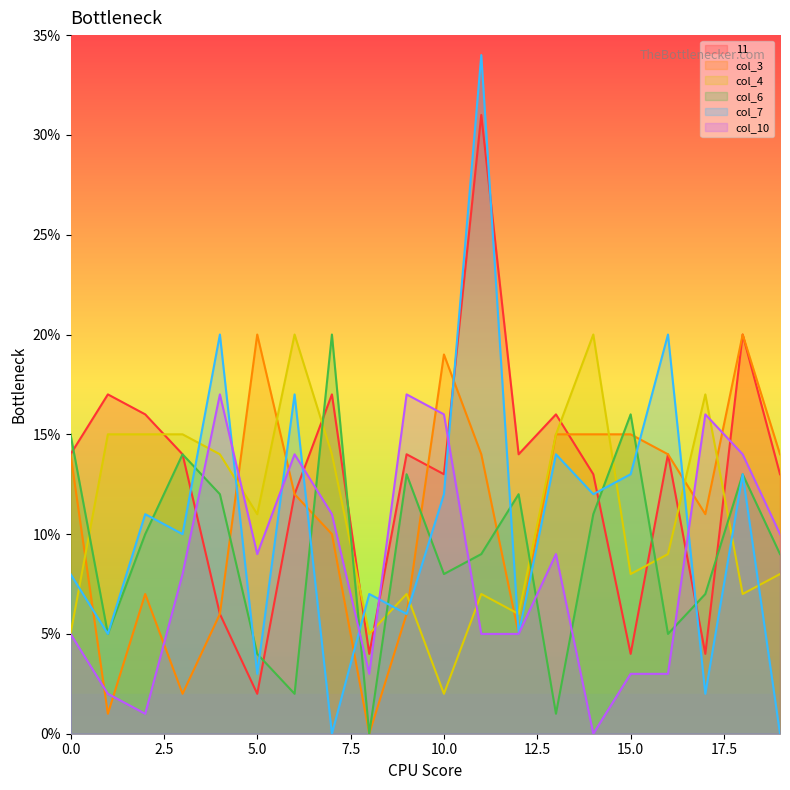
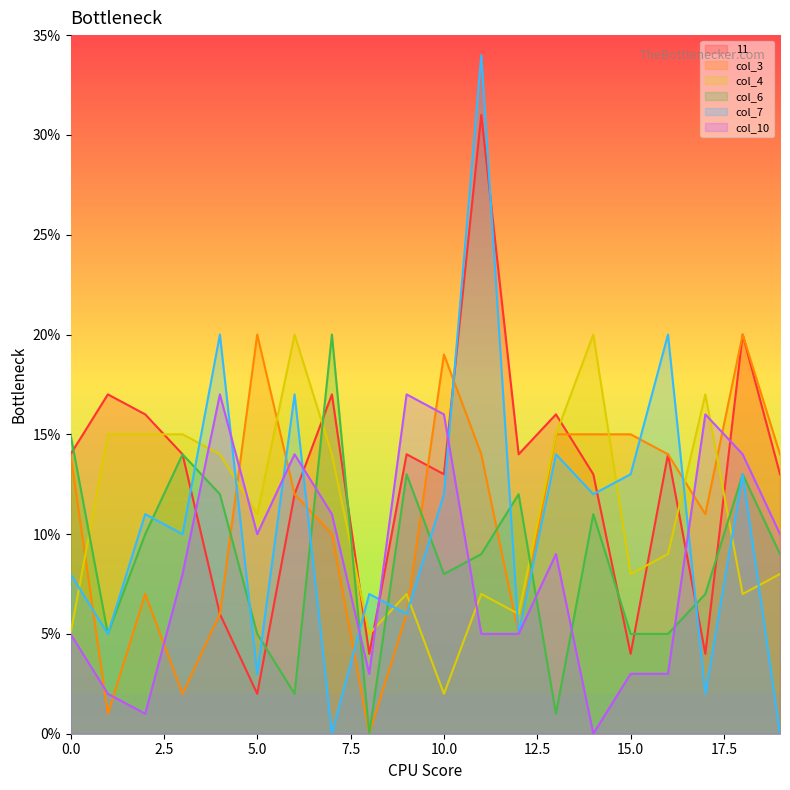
  {
    "col_6": {
      "0.0": "15%",
-     "5.0": "4%",
+     "5.0": "5%",
      "10.0": "8%",
-     "15.0": "16%"
+     "15.0": "5%"
    },
    "col_7": {
      "0.0": "8%",
      "5.0": "3%",
      "10.0": "12%",
      "15.0": "13%"
    },
    "col_10": {
-     "5.0": "9%",
+     "5.0": "10%",
      "10.0": "16%",
      "15.0": "3%"
    }
  }
